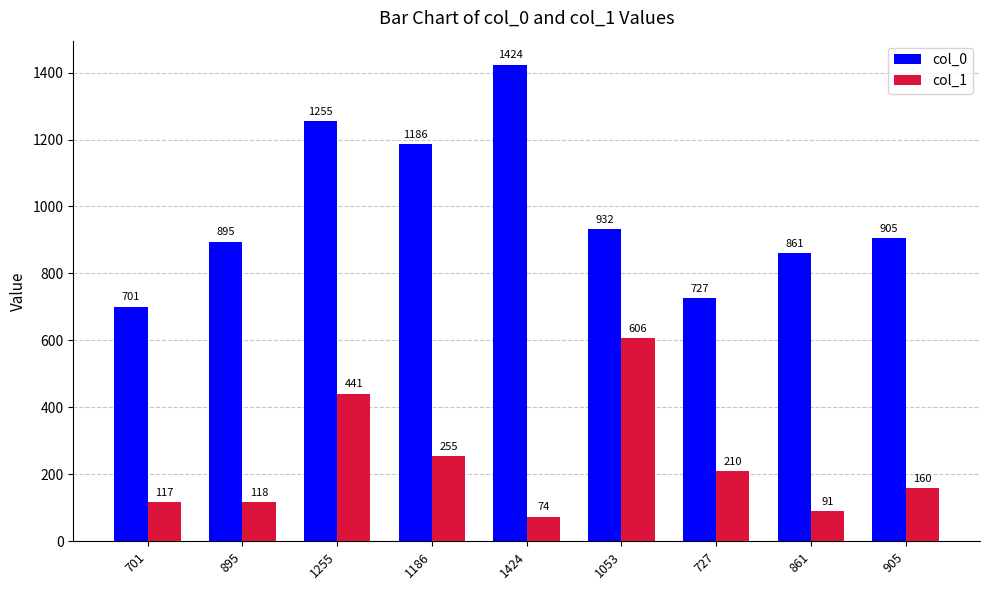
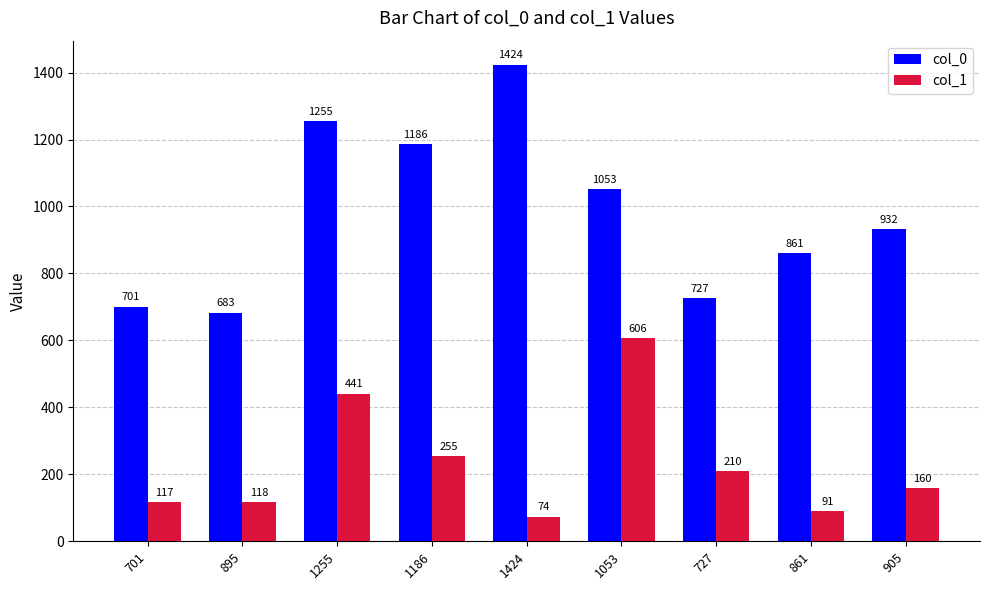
  {
    "col_0": {
      "701": 701,
-     "895": 895,
+     "895": 683,
      "1255": 1255,
      "1186": 1186,
      "1424": 1424,
-     "1053": 932,
+     "1053": 1053,
      "727": 727,
      "861": 861,
-     "905": 905
+     "905": 932
    },
    "col_1": {
      "701": 117,
      "895": 118,
      "1255": 441,
      "1186": 255,
      "1424": 74,
      "1053": 606,
      "727": 210,
      "861": 91,
      "905": 160
    }
  }
